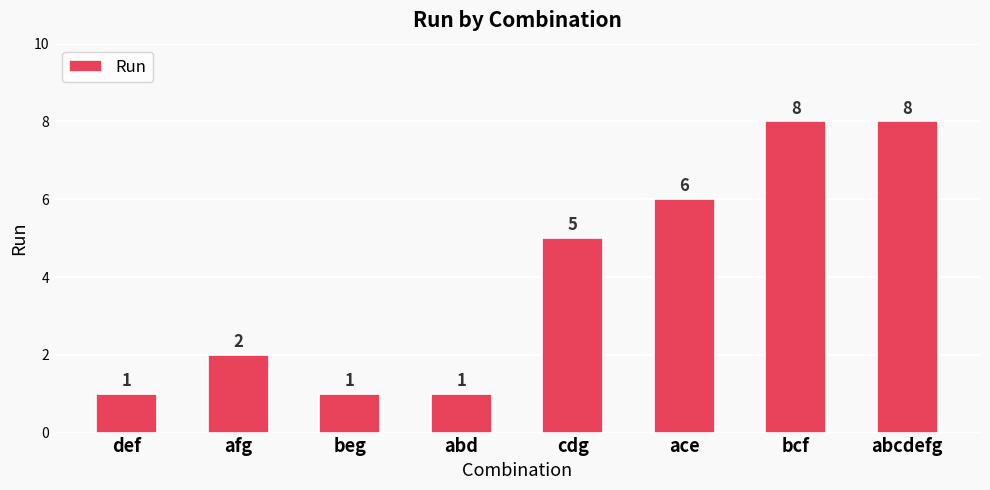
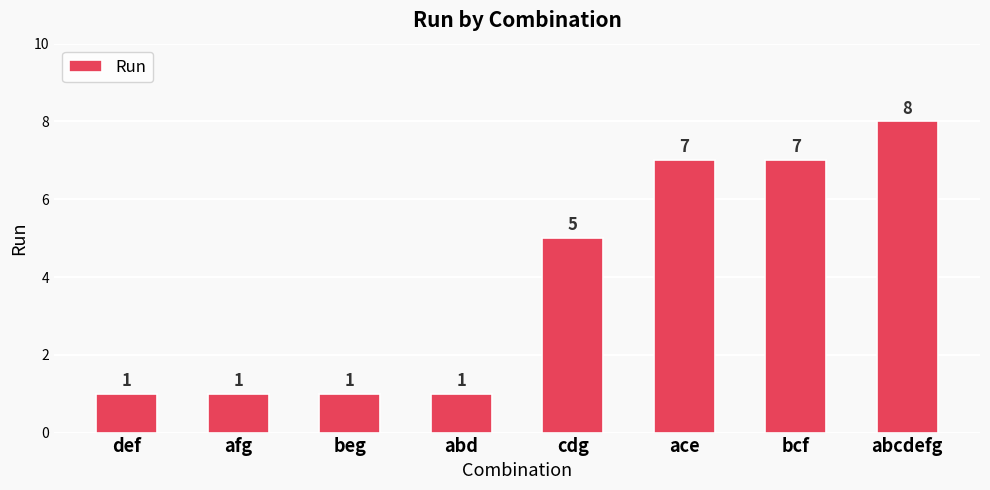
  {
    "def": 1,
-   "afg": 2,
+   "afg": 1,
    "beg": 1,
    "abd": 1,
    "cdg": 5,
-   "ace": 6,
-   "bcf": 8,
+   "ace": 7,
+   "bcf": 7,
    "abcdefg": 8
  }
